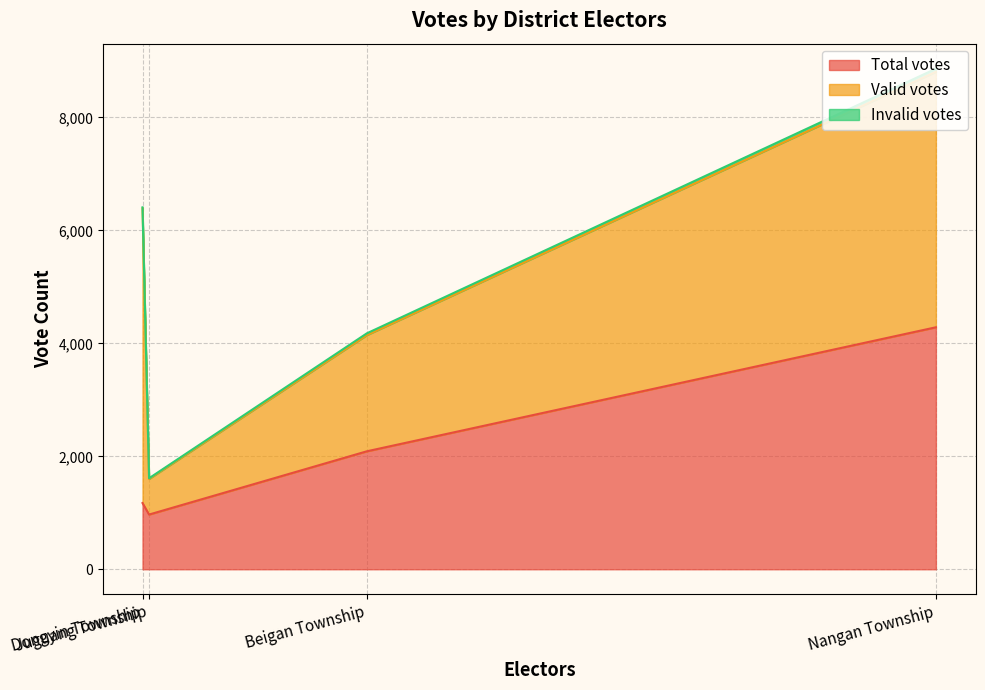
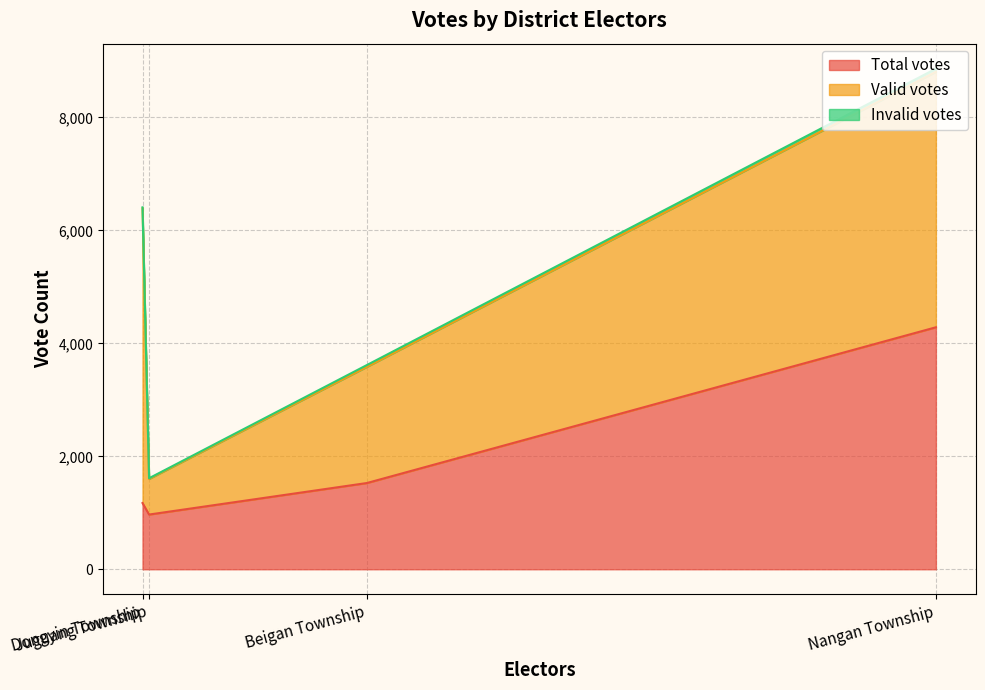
  {
    "Total votes": {
      "Dongyin Township": "1,200",
      "Juguang Township": "1,000",
-     "Beigan Township": "2,100",
+     "Beigan Township": "1,500",
      "Nangan Township": "4,300"
    }
  }
